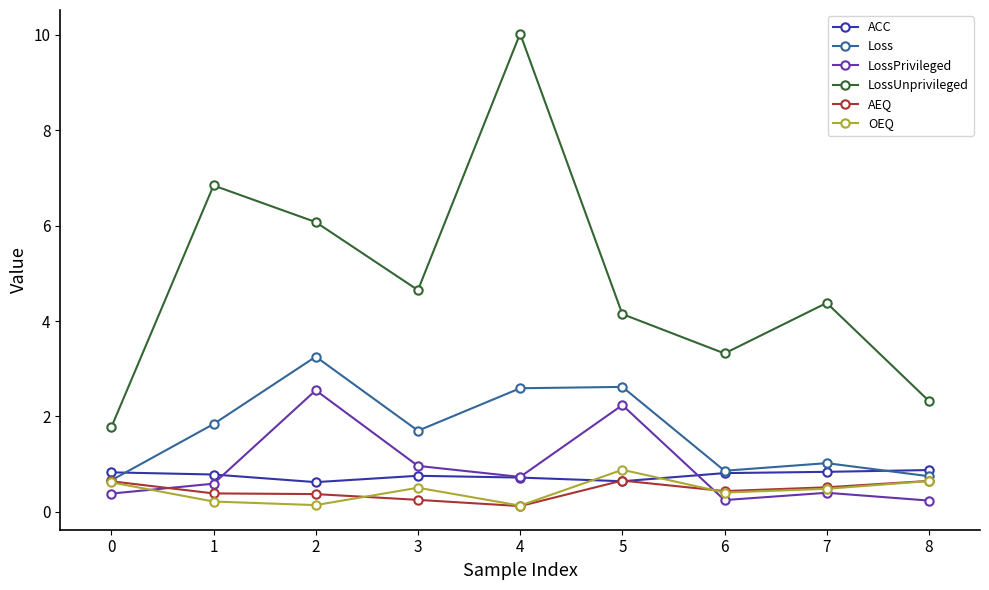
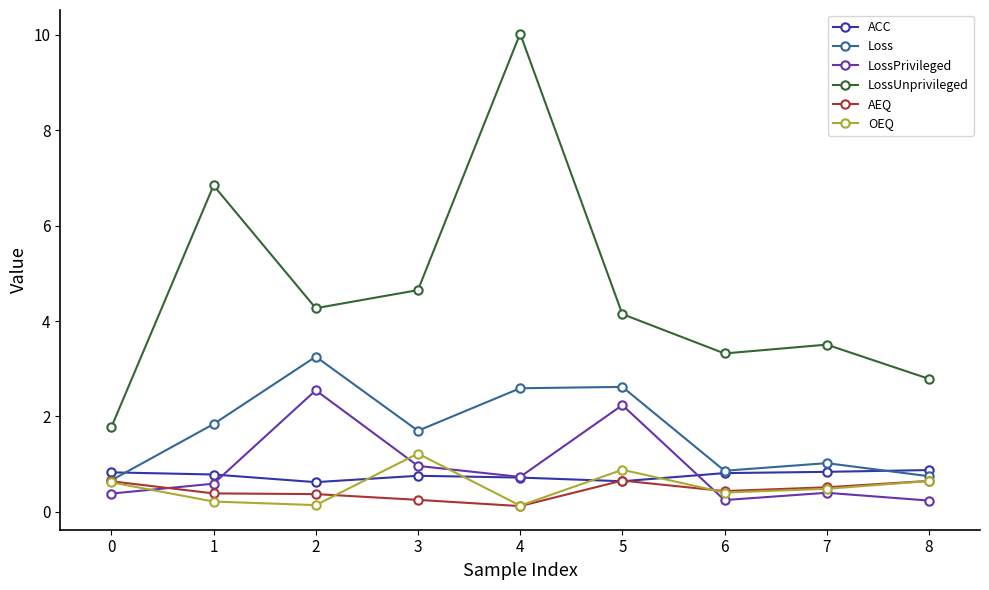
  {
    "LossUnprivileged": {
      "0": 1.8,
      "1": 6.8,
-     "2": 6.1,
+     "2": 4.3,
      "3": 4.6,
      "4": 10.0,
      "5": 4.1,
      "6": 3.3,
-     "7": 4.4,
-     "8": 2.3
+     "7": 3.5,
+     "8": 2.8
    },
    "AEQ": {
      "1": 0.4,
      "2": 0.4,
      "3": 0.3
    },
    "OEQ": {
      "1": 0.2,
      "2": 0.1,
-     "3": 0.5,
+     "3": 1.2,
      "5": 0.9
    }
  }
